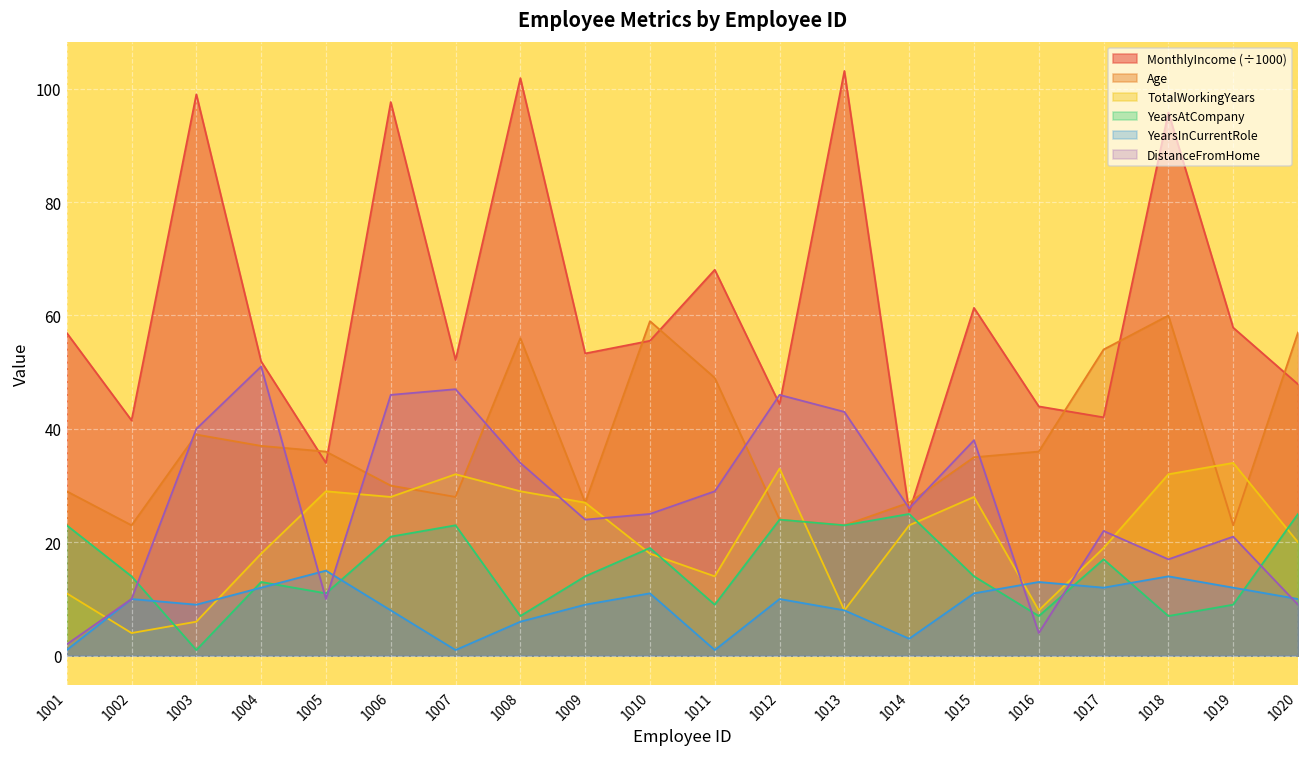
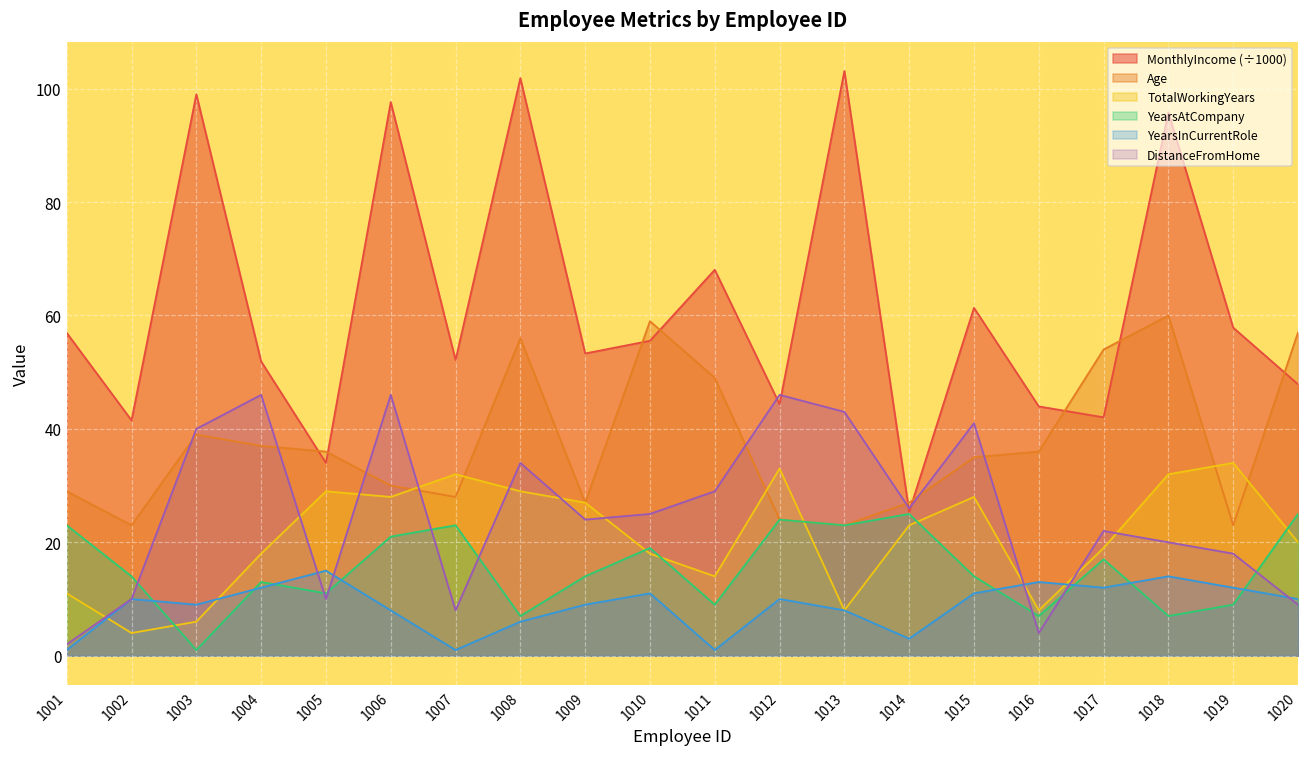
  {
    "DistanceFromHome": {
      "1001": 2,
      "1003": 40,
-     "1004": 51,
+     "1004": 46,
      "1005": 10,
      "1006": 46,
-     "1007": 47,
+     "1007": 8,
      "1008": 34,
      "1009": 24,
      "1010": 25,
      "1011": 29,
      "1012": 46,
      "1013": 43,
      "1014": 26,
-     "1015": 38,
+     "1015": 41,
      "1016": 4,
      "1017": 22,
-     "1018": 17,
-     "1019": 21,
+     "1018": 20,
+     "1019": 18,
      "1020": 9
    }
  }
